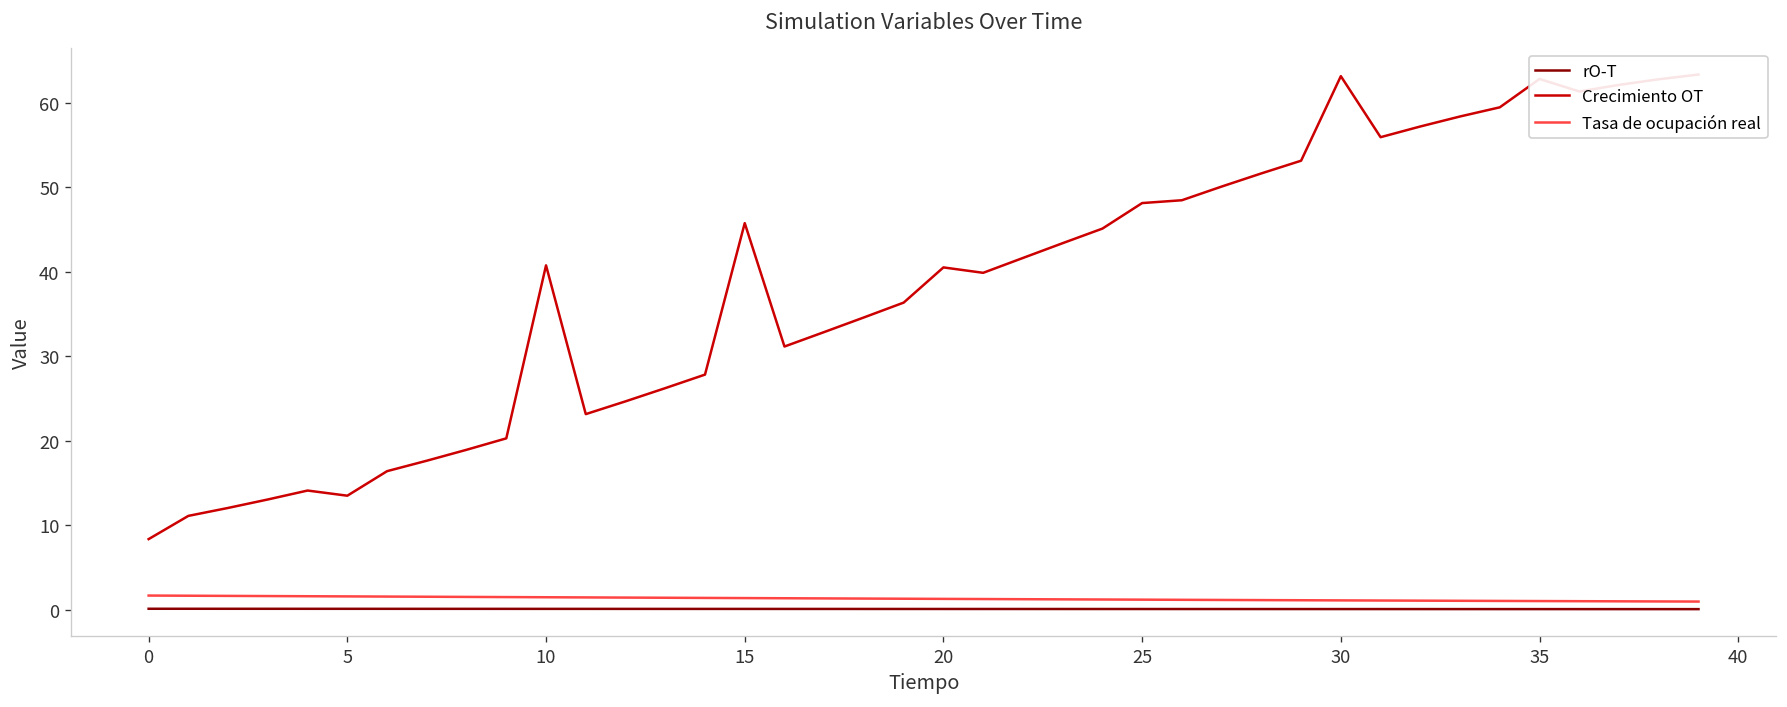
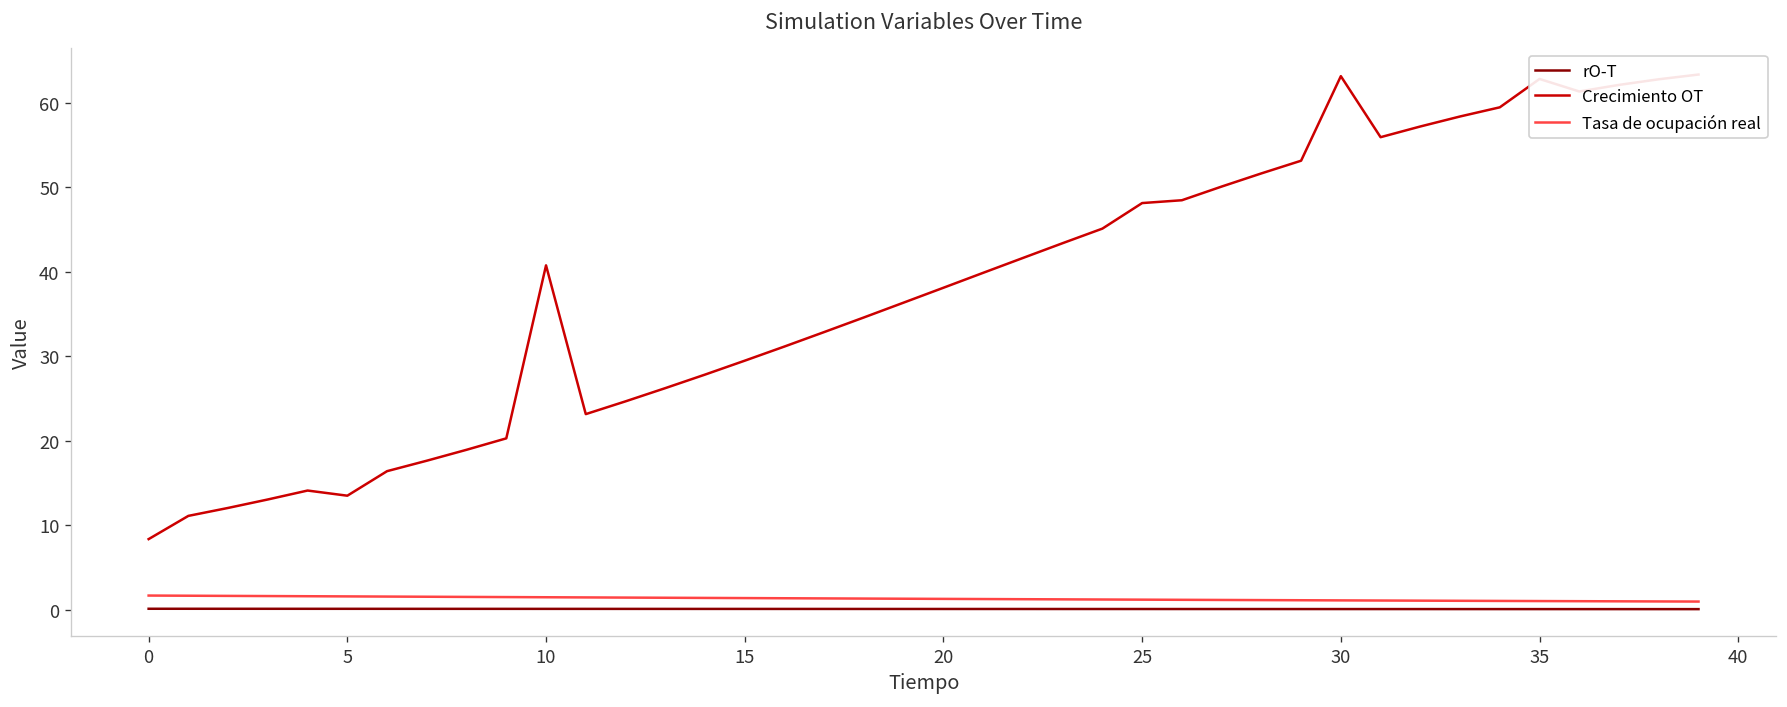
  {
    "rO-T": {
      "0": 0,
      "5": 0,
      "10": 0,
      "15": 0,
      "20": 0,
      "25": 0,
      "30": 0,
      "35": 0
    },
    "Crecimiento OT": {
      "0": 8,
      "5": 13,
      "10": 41,
-     "15": 46,
-     "20": 40,
+     "15": 29,
+     "20": 38,
      "25": 48,
      "30": 63
    },
    "Tasa de ocupación real": {
      "0": 2,
      "5": 2,
      "10": 1,
      "15": 1,
      "20": 1,
      "25": 1,
      "30": 1,
      "35": 1
    }
  }
